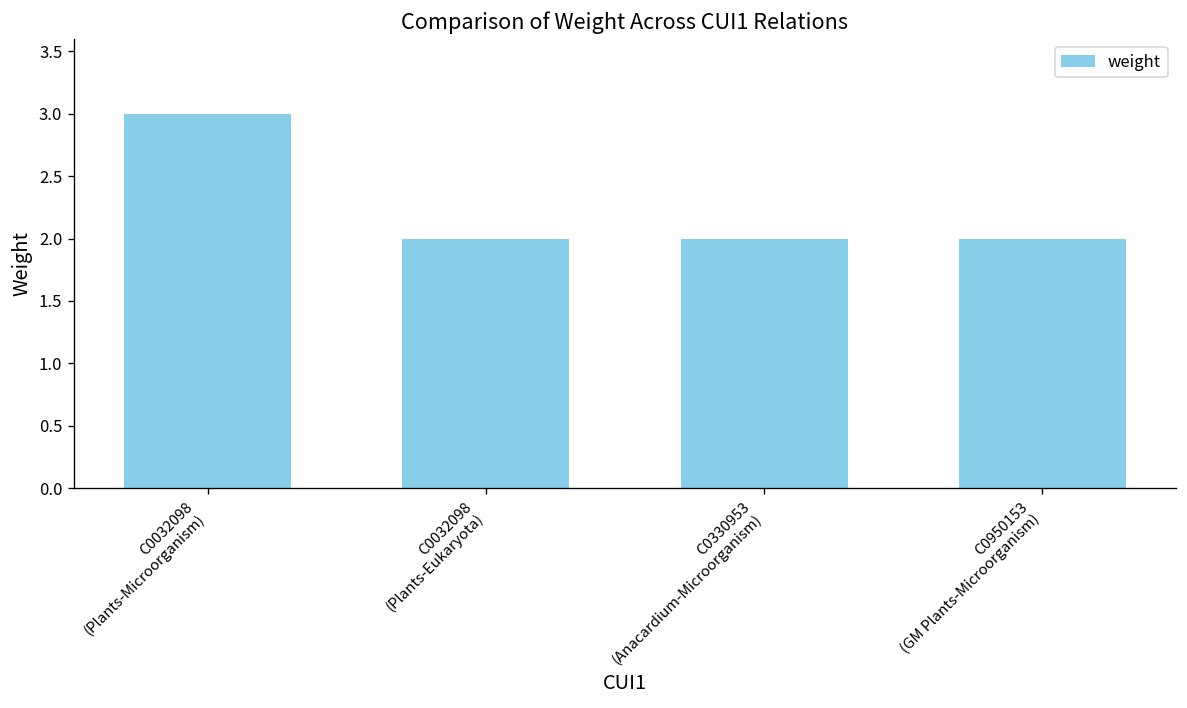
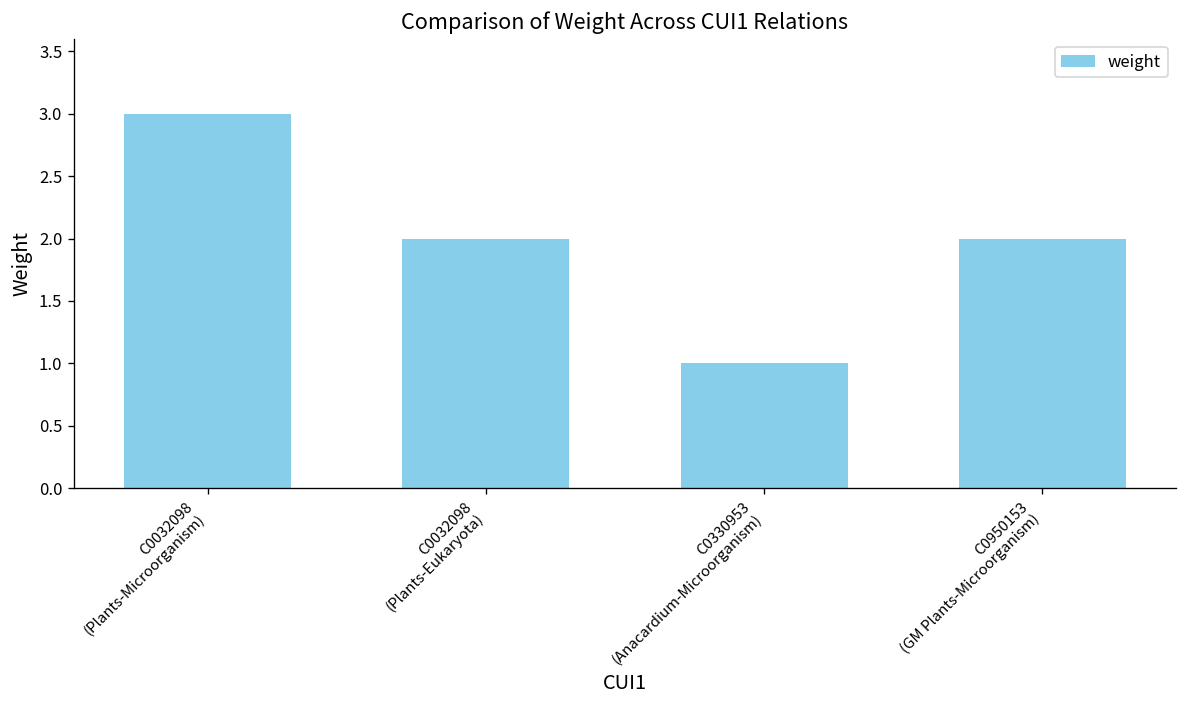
  {
    "C0032098 (Plants-Microorganism)": 3,
    "C0032098 (Plants-Eukaryota)": 2,
-   "C0330953 (Anacardium-Microorganism)": 2,
+   "C0330953 (Anacardium-Microorganism)": 1,
    "C0950153 (GM Plants-Microorganism)": 2
  }
